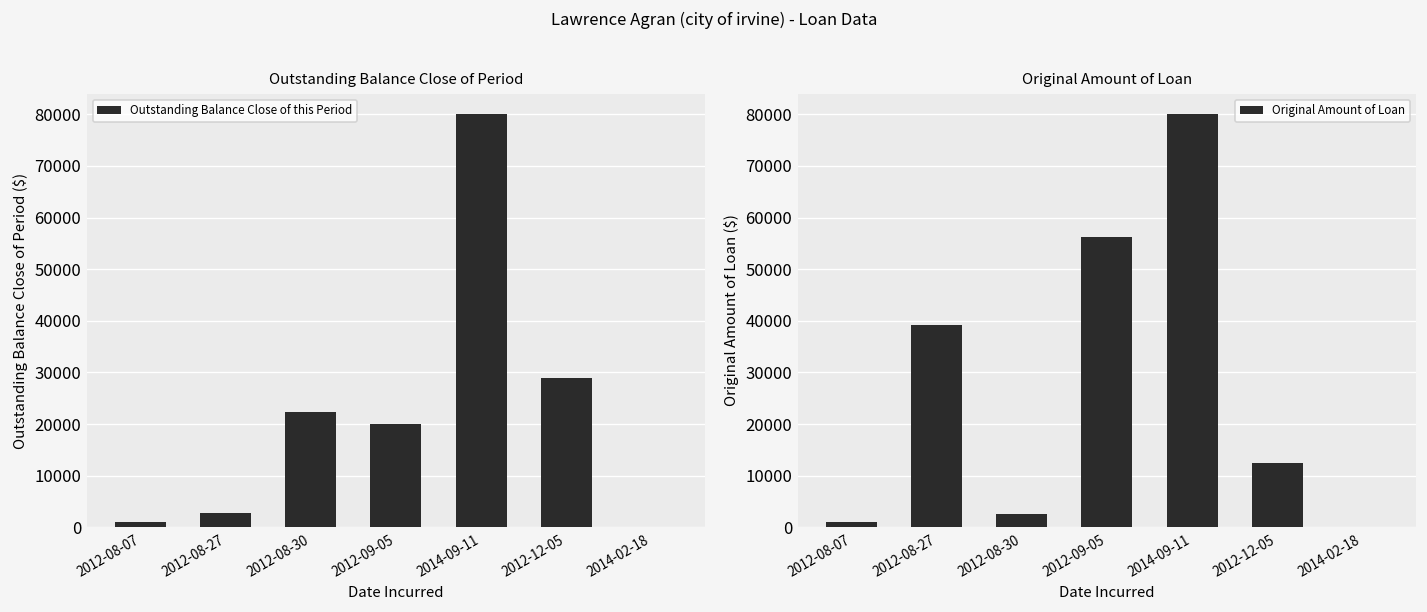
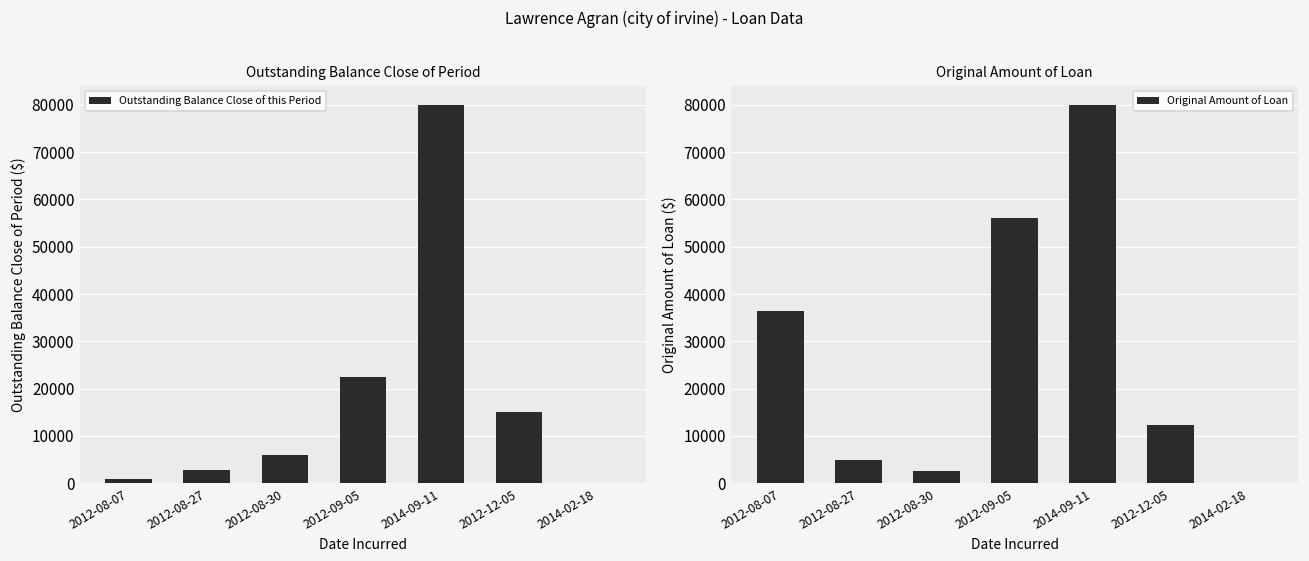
  {
    "Outstanding Balance Close of Period": {
      "2012-08-07": 1000,
      "2012-08-27": 3000,
-     "2012-08-30": 22000,
-     "2012-09-05": 20000,
+     "2012-08-30": 6000,
+     "2012-09-05": 22000,
      "2014-09-11": 80000,
-     "2012-12-05": 29000,
+     "2012-12-05": 15000,
      "2014-02-18": 0
    },
    "Original Amount of Loan": {
-     "2012-08-07": 1000,
-     "2012-08-27": 39000,
+     "2012-08-07": 36000,
+     "2012-08-27": 5000,
      "2012-08-30": 3000,
      "2012-09-05": 56000,
      "2014-09-11": 80000,
      "2012-12-05": 12000,
      "2014-02-18": 0
    }
  }
